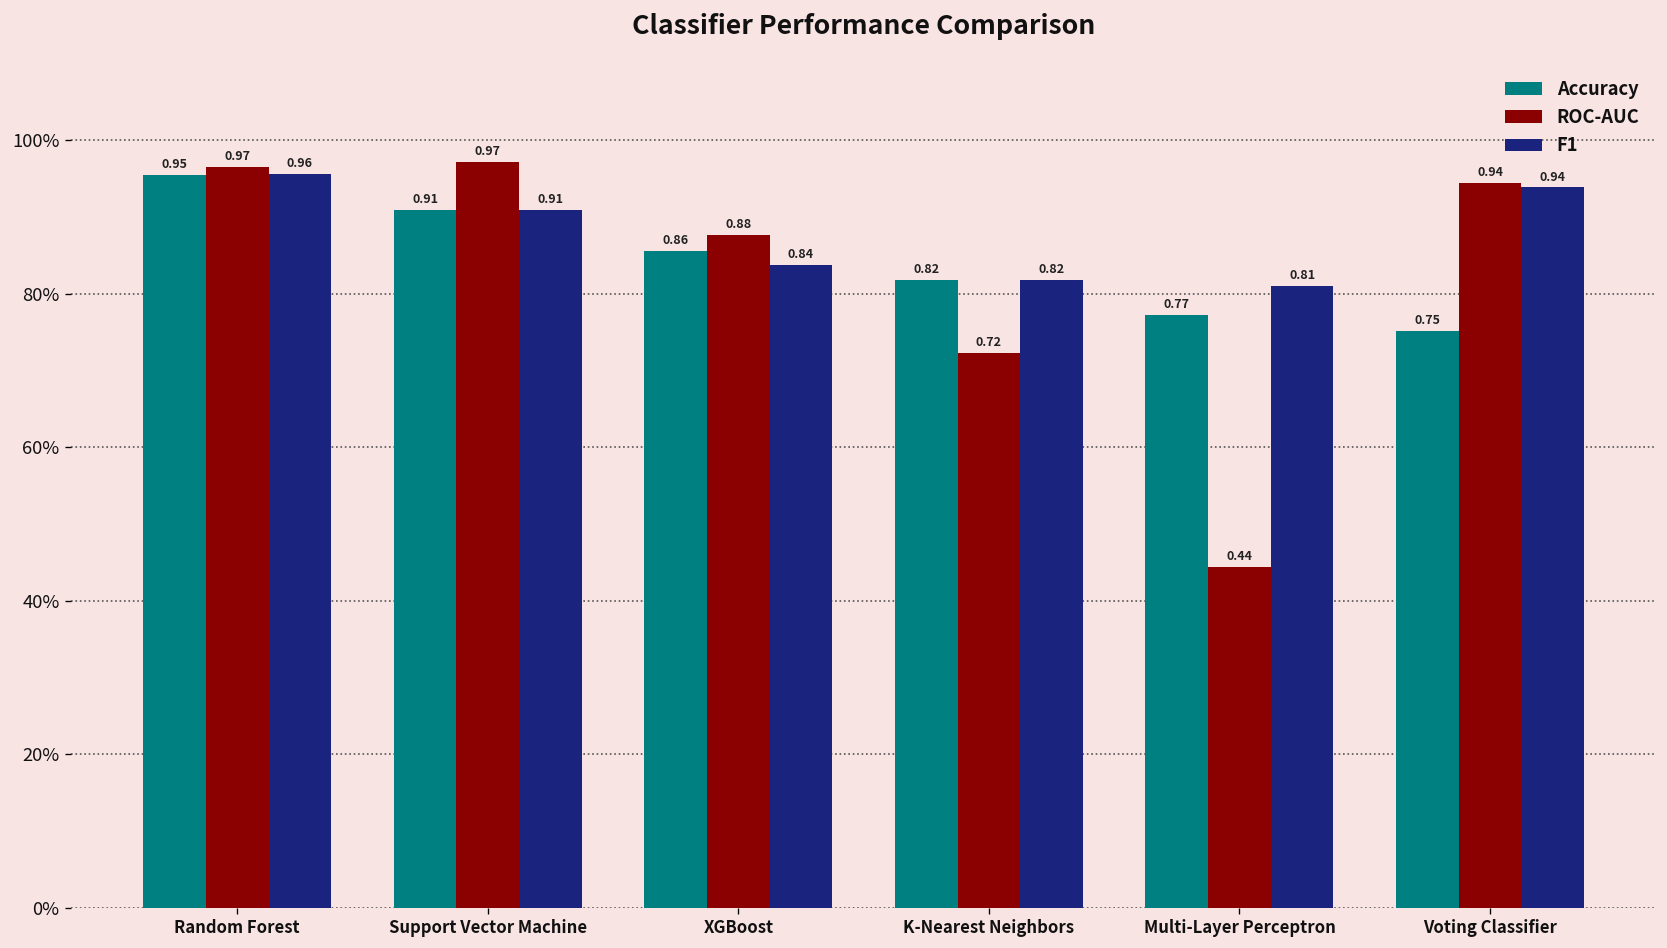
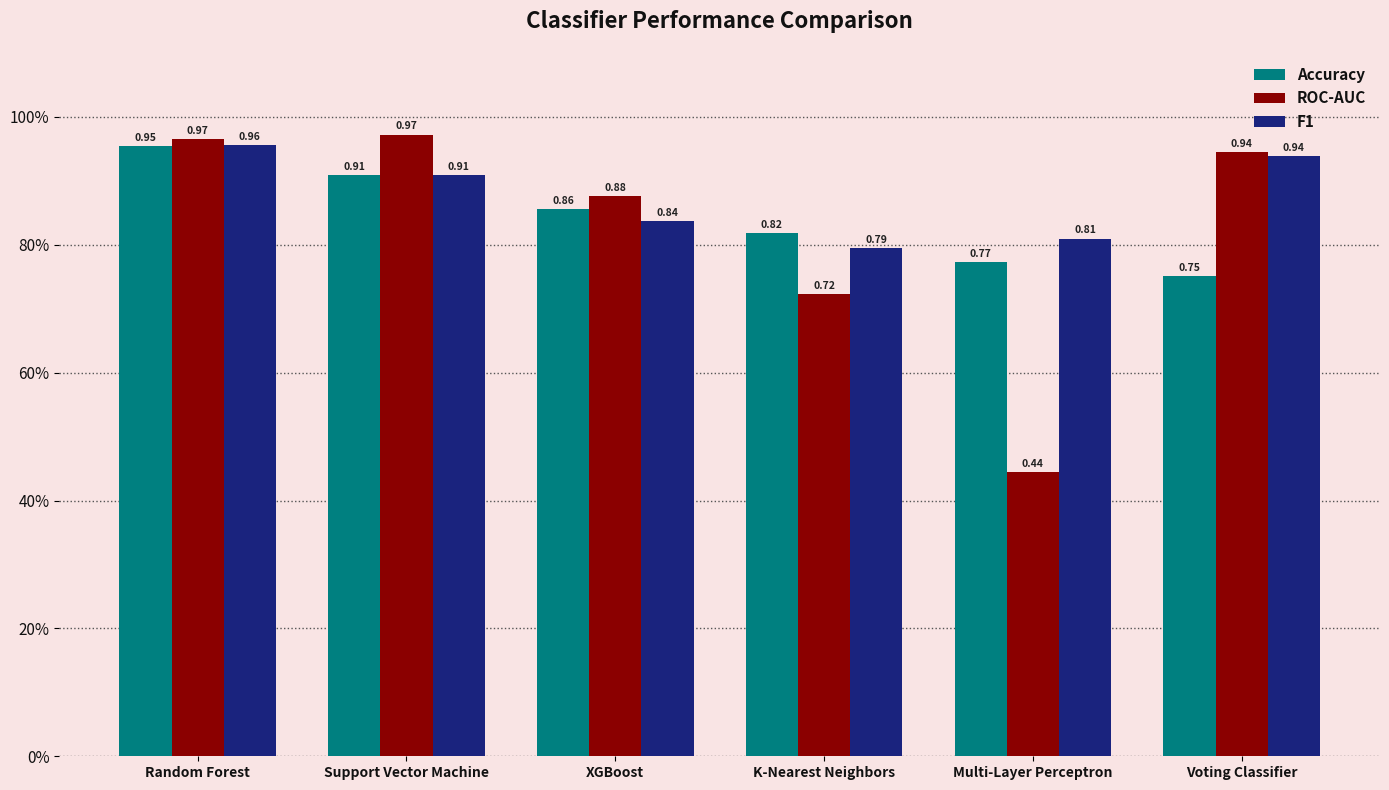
  {
    "Accuracy": {
      "Random Forest": 0.95,
      "Support Vector Machine": 0.91,
      "XGBoost": 0.86,
      "K-Nearest Neighbors": 0.82,
      "Multi-Layer Perceptron": 0.77,
      "Voting Classifier": 0.75
    },
    "ROC-AUC": {
      "Random Forest": 0.97,
      "Support Vector Machine": 0.97,
      "XGBoost": 0.88,
      "K-Nearest Neighbors": 0.72,
      "Multi-Layer Perceptron": 0.44,
      "Voting Classifier": 0.94
    },
    "F1": {
      "Random Forest": 0.96,
      "Support Vector Machine": 0.91,
      "XGBoost": 0.84,
-     "K-Nearest Neighbors": 0.82,
+     "K-Nearest Neighbors": 0.79,
      "Multi-Layer Perceptron": 0.81,
      "Voting Classifier": 0.94
    }
  }
